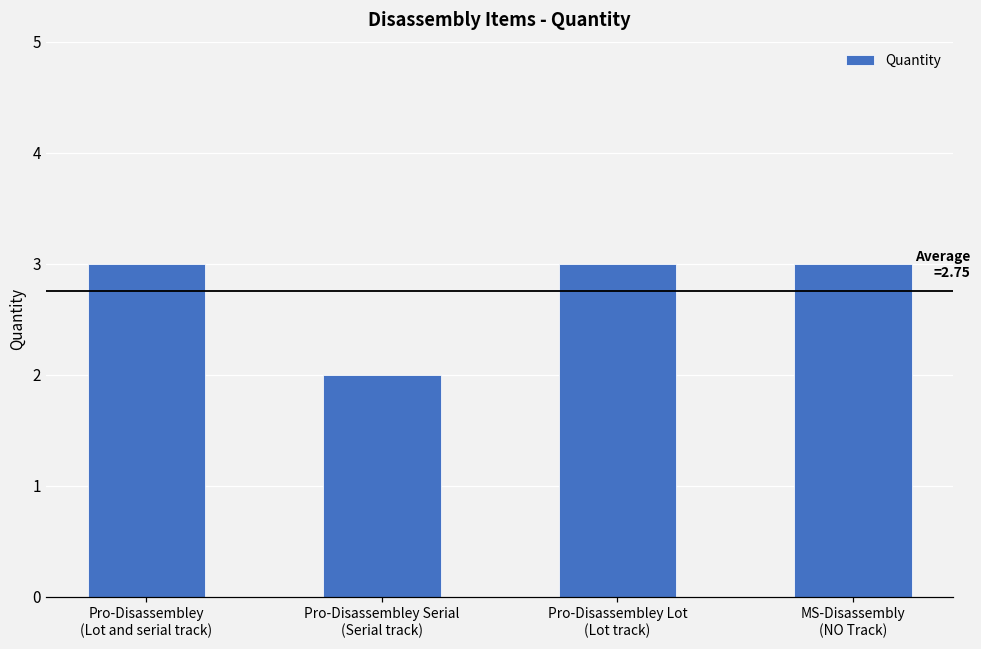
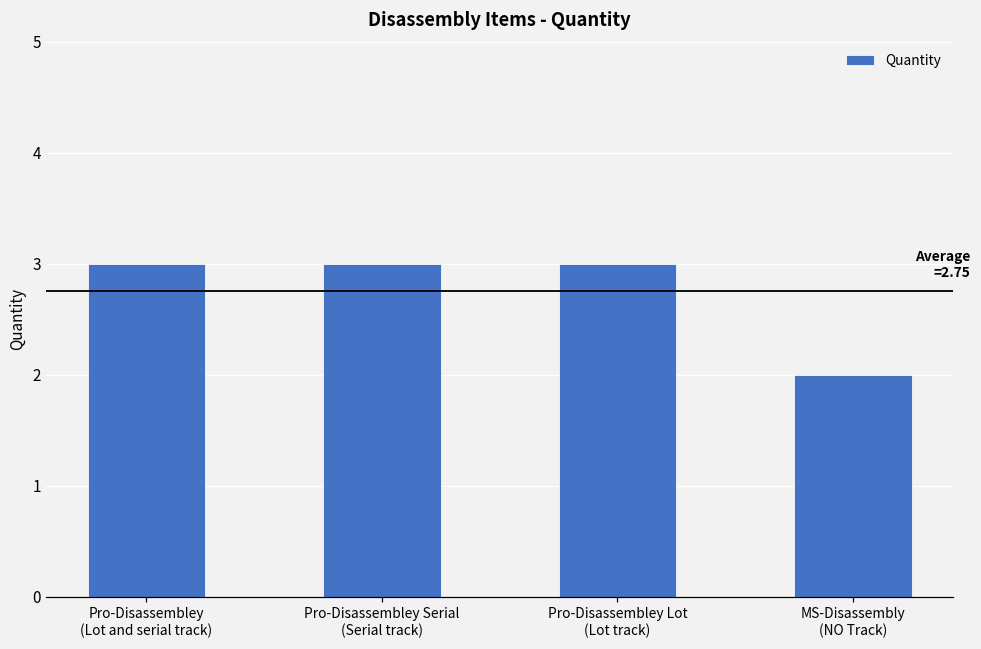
  {
    "Pro-Disassembley (Lot and serial track)": 3,
-   "Pro-Disassembley Serial (Serial track)": 2,
+   "Pro-Disassembley Serial (Serial track)": 3,
    "Pro-Disassembley Lot (Lot track)": 3,
-   "MS-Disassembly (NO Track)": 3
+   "MS-Disassembly (NO Track)": 2
  }
